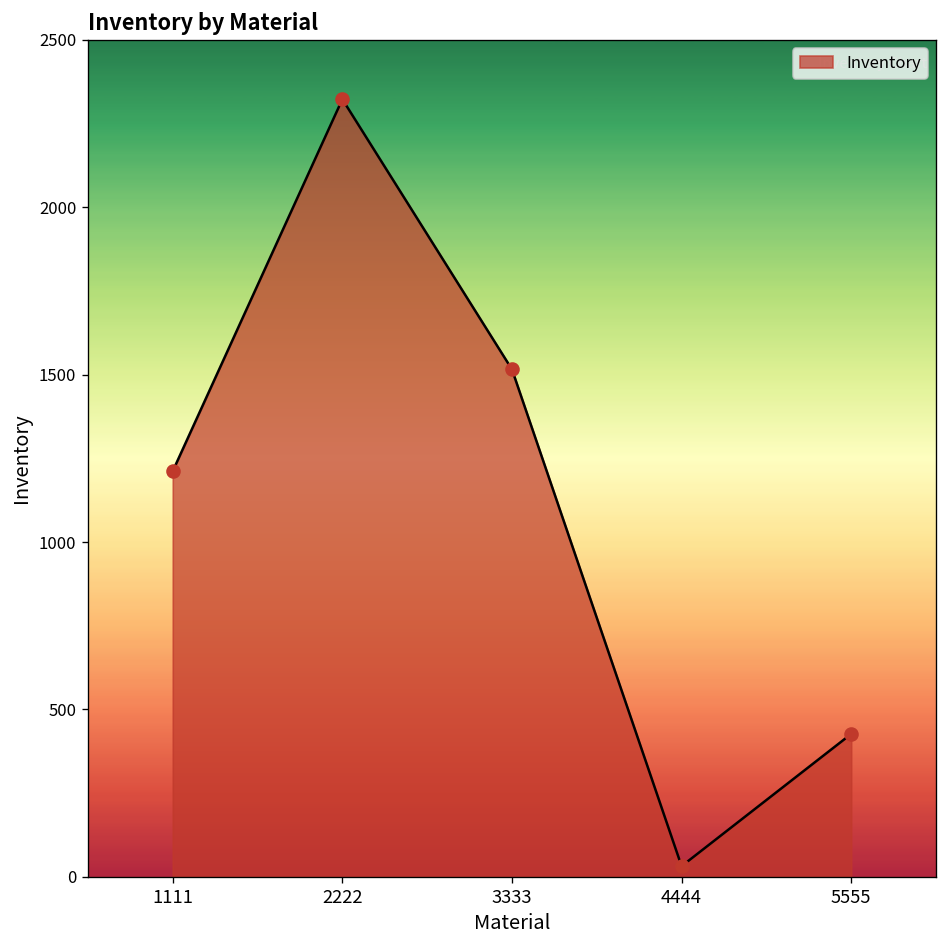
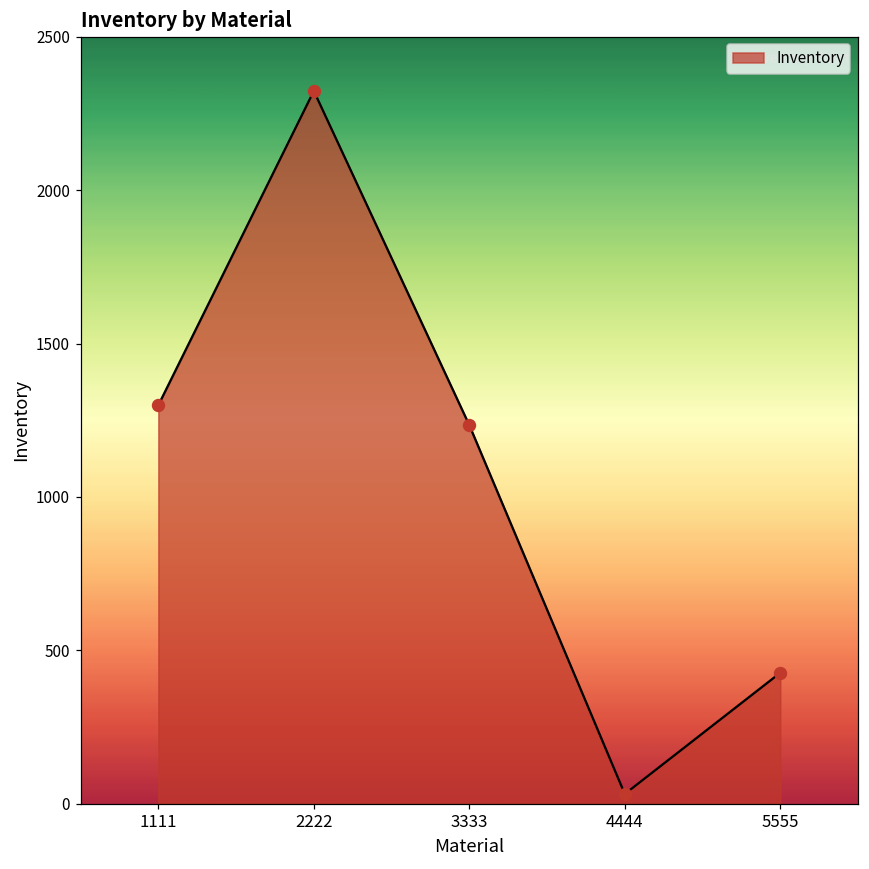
  {
-   "1111": 1210,
+   "1111": 1300,
    "2222": 2320,
-   "3333": 1520,
+   "3333": 1230,
    "4444": 30,
    "5555": 430
  }
